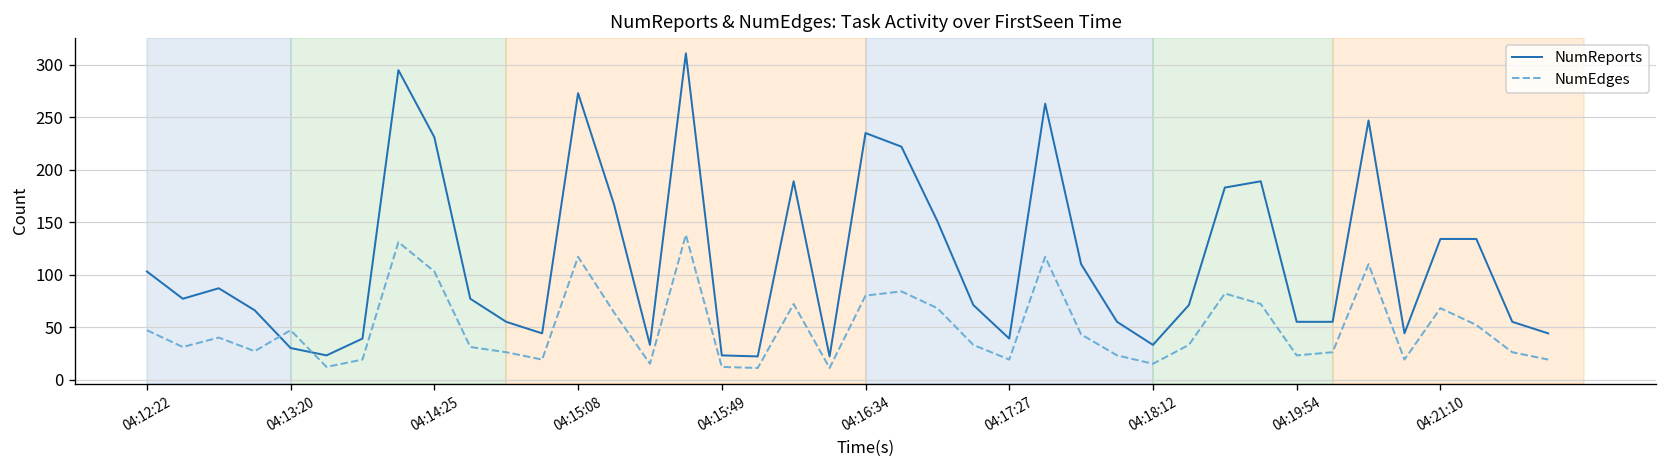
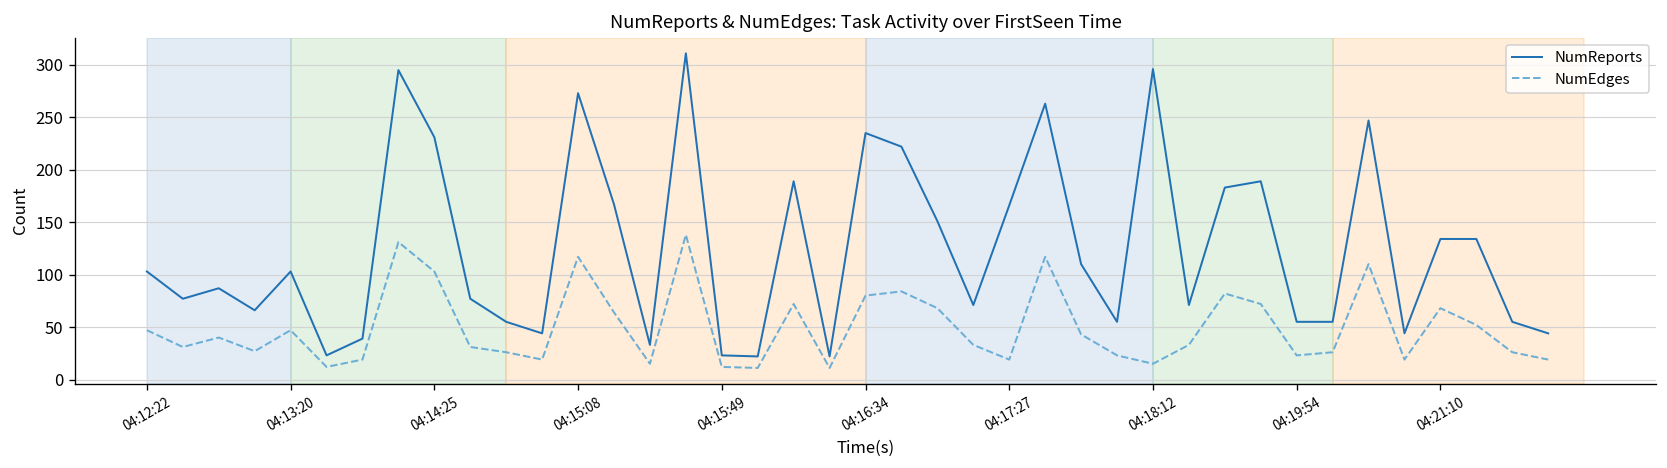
  {
    "NumReports": {
      "04:12:22": 100,
-     "04:13:20": 30,
+     "04:13:20": 100,
      "04:14:25": 230,
      "04:15:08": 270,
      "04:15:49": 20,
      "04:16:34": 240,
-     "04:17:27": 40,
-     "04:18:12": 30,
+     "04:17:27": 170,
+     "04:18:12": 300,
      "04:19:54": 60,
      "04:21:10": 130
    },
    "NumEdges": {
      "04:12:22": 50,
      "04:13:20": 50,
      "04:14:25": 100,
      "04:15:08": 120,
      "04:15:49": 10,
      "04:16:34": 80,
      "04:17:27": 20,
      "04:18:12": 20,
      "04:19:54": 20,
      "04:21:10": 70
    }
  }
